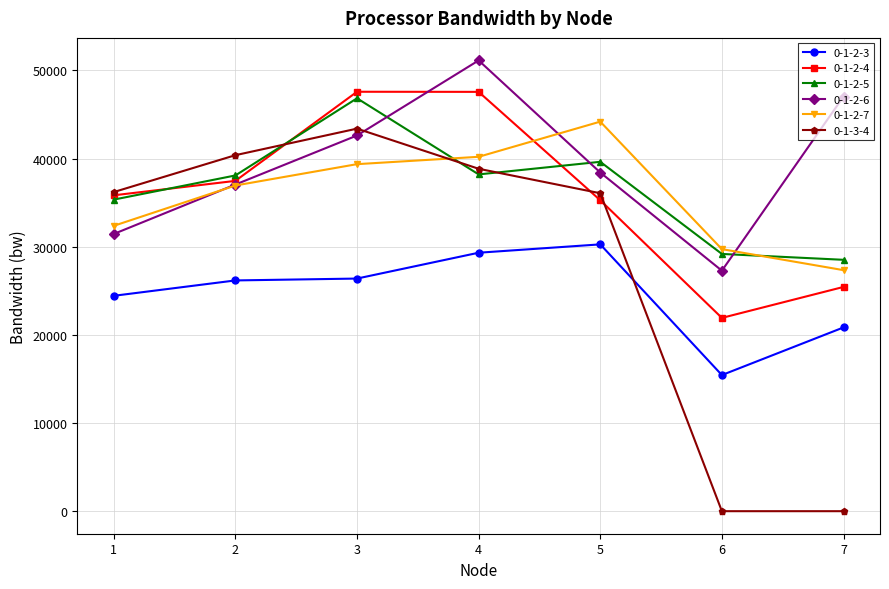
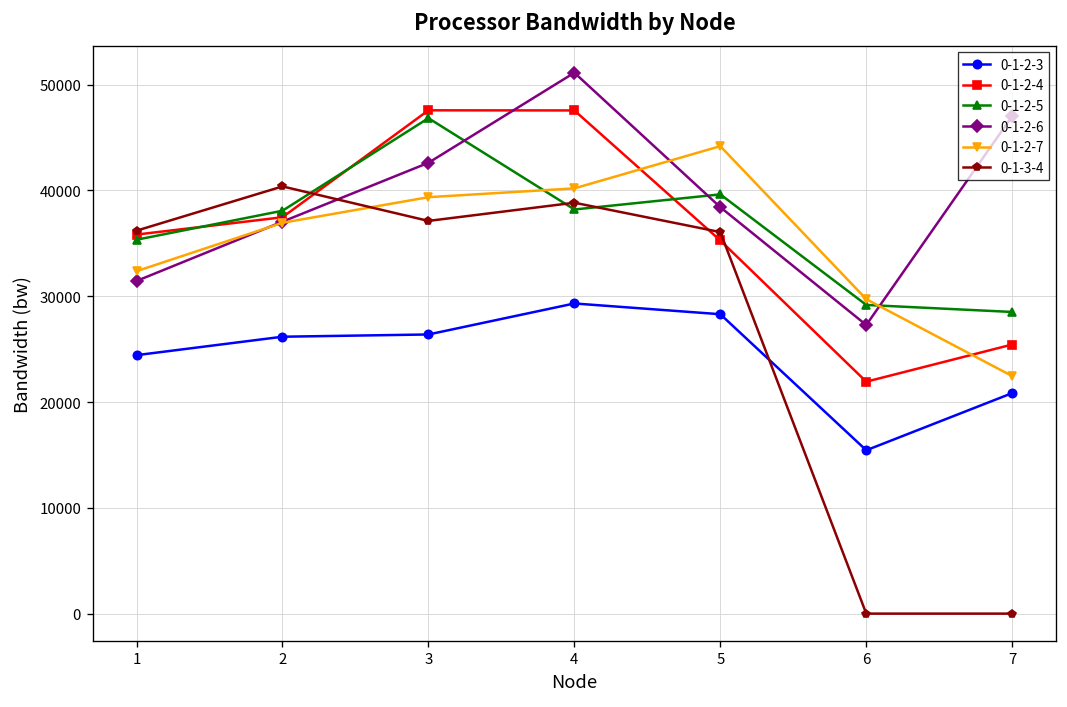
  {
    "0-1-2-3": {
      "1": 24000,
      "2": 26000,
      "3": 26000,
      "4": 29000,
-     "5": 30000,
+     "5": 28000,
      "6": 15000,
      "7": 21000
    },
    "0-1-2-4": {
      "1": 36000,
      "2": 37000,
      "3": 48000,
      "4": 48000,
      "5": 35000,
      "6": 22000,
      "7": 25000
    },
    "0-1-2-5": {
      "1": 35000,
      "2": 38000,
      "3": 47000,
      "4": 38000,
      "5": 40000,
      "6": 29000,
      "7": 29000
    },
    "0-1-2-6": {
      "1": 31000,
      "3": 43000,
      "4": 51000,
      "5": 38000,
      "6": 27000
    },
    "0-1-2-7": {
      "1": 32000,
      "3": 39000,
      "4": 40000,
      "5": 44000,
      "6": 30000,
-     "7": 27000
+     "7": 22000
    },
    "0-1-3-4": {
      "1": 36000,
      "2": 40000,
-     "3": 43000,
+     "3": 37000,
      "4": 39000,
      "5": 36000,
      "6": 0,
      "7": 0
    }
  }
